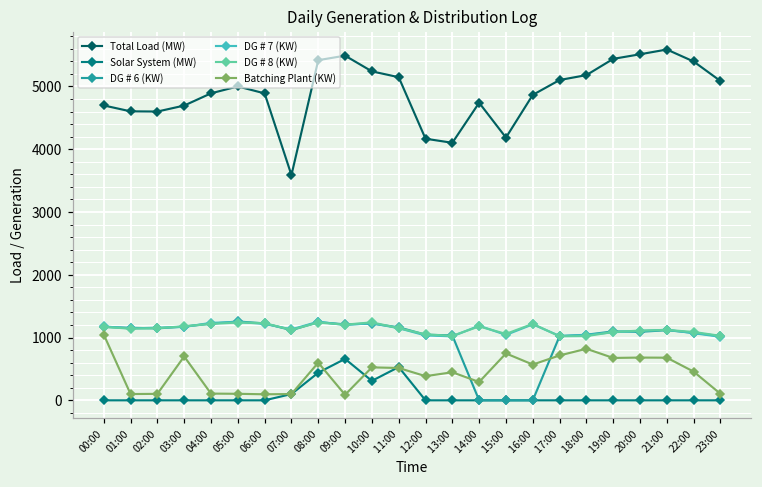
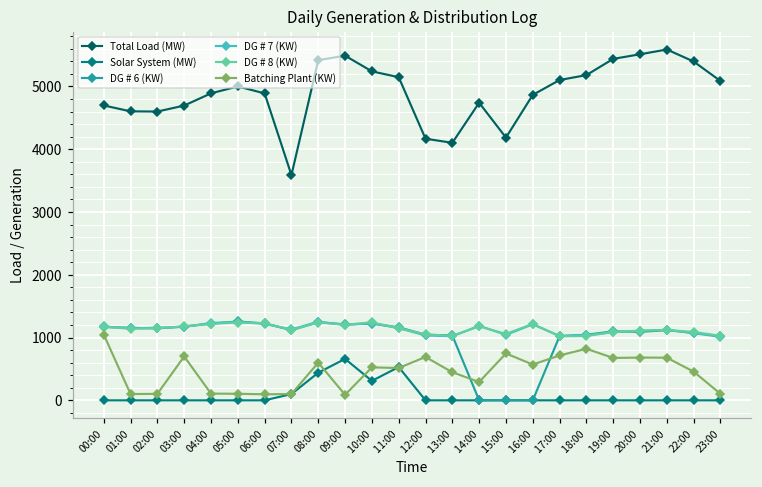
  {
    "Batching Plant (KW)": {
      "00:00": 1000,
      "01:00": 100,
      "02:00": 100,
      "03:00": 700,
      "04:00": 100,
      "05:00": 100,
      "06:00": 100,
      "08:00": 600,
      "09:00": 100,
      "10:00": 500,
-     "12:00": 400,
+     "12:00": 700,
      "13:00": 400,
      "14:00": 300,
      "15:00": 700,
      "16:00": 600,
      "17:00": 700,
      "18:00": 800,
      "19:00": 700,
      "20:00": 700,
      "21:00": 700,
      "22:00": 500,
      "23:00": 100
    }
  }
